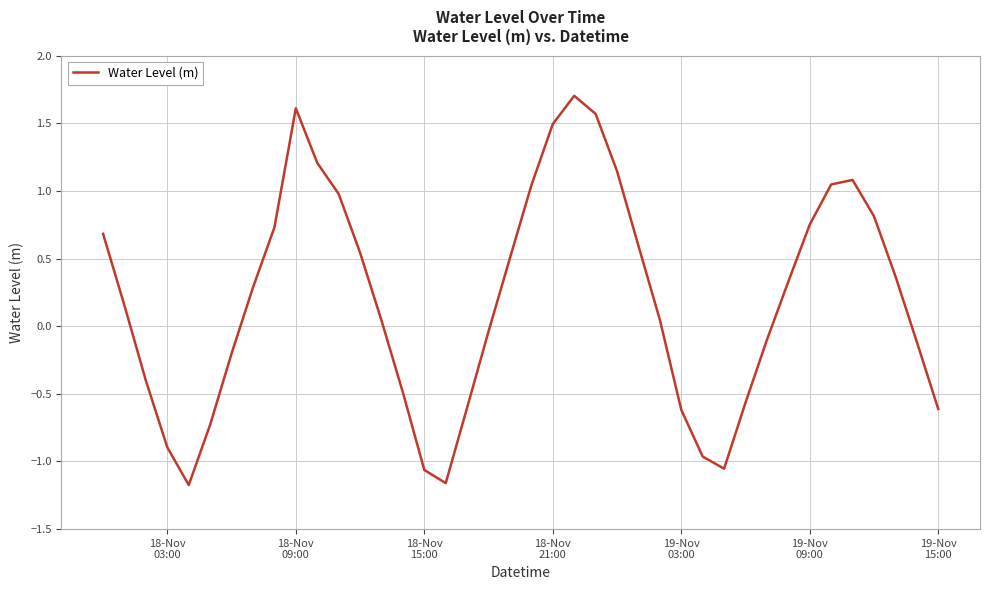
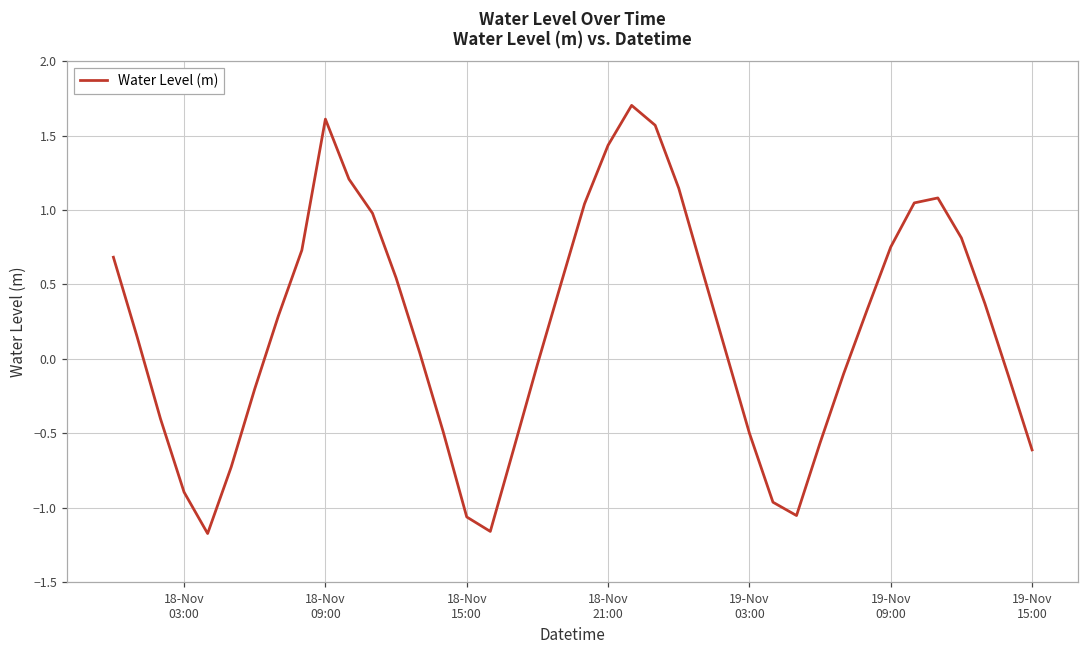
  {
    "18-Nov 03:00": -0.90,
    "18-Nov 09:00": 1.61,
    "18-Nov 15:00": -1.06,
-   "18-Nov 21:00": 1.49,
-   "19-Nov 03:00": -0.62,
+   "18-Nov 21:00": 1.43,
+   "19-Nov 03:00": -0.50,
    "19-Nov 09:00": 0.75,
    "19-Nov 15:00": -0.61
  }
